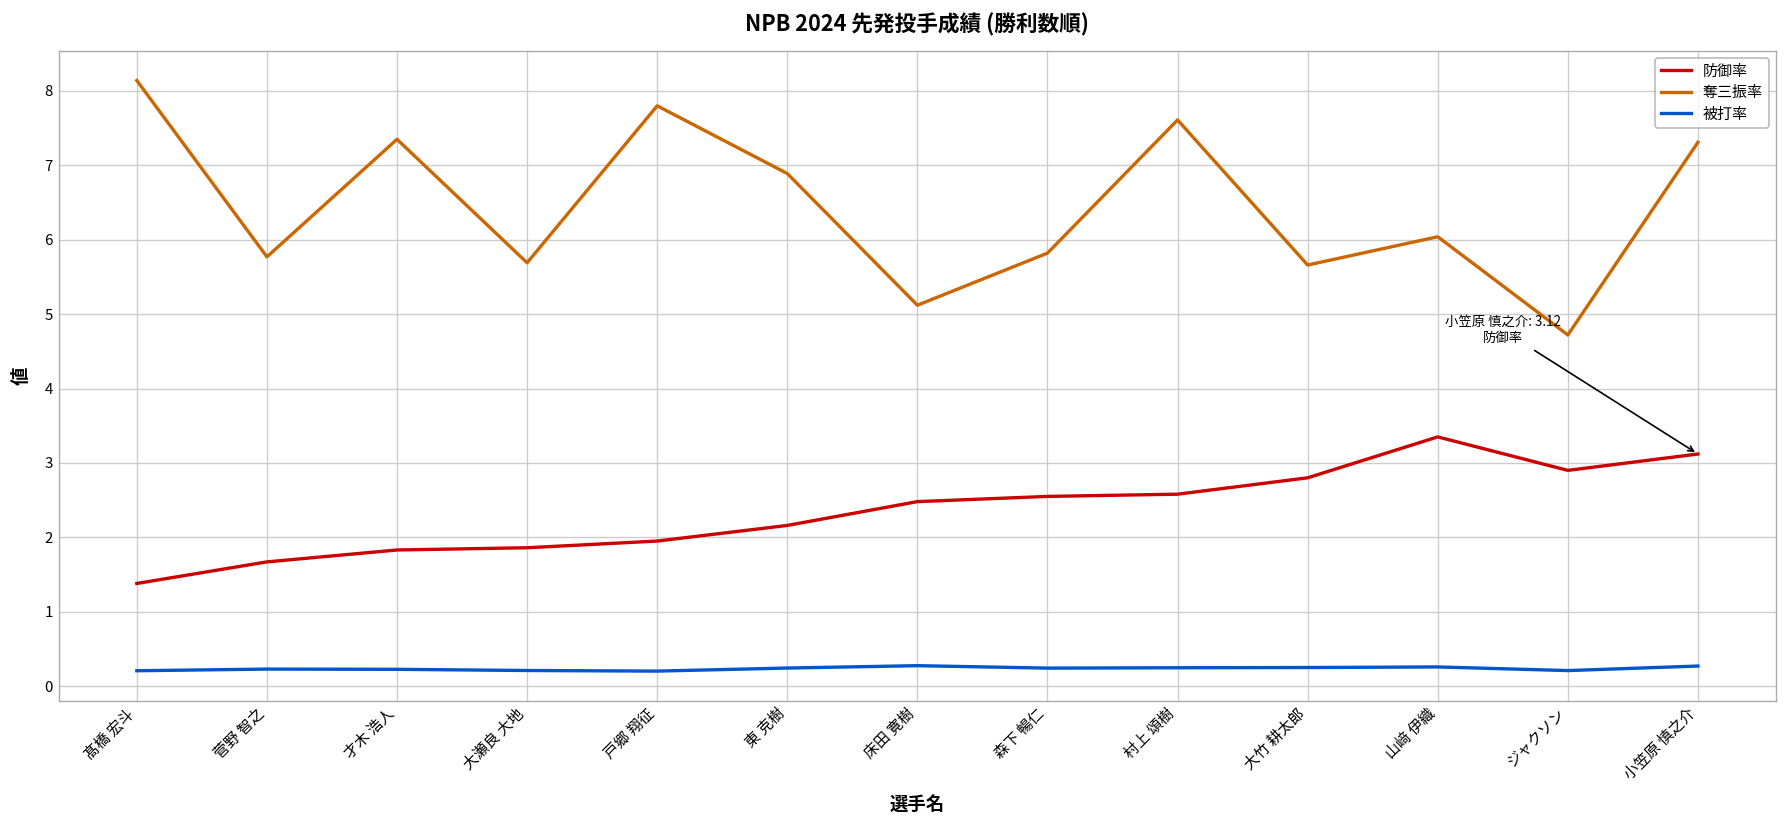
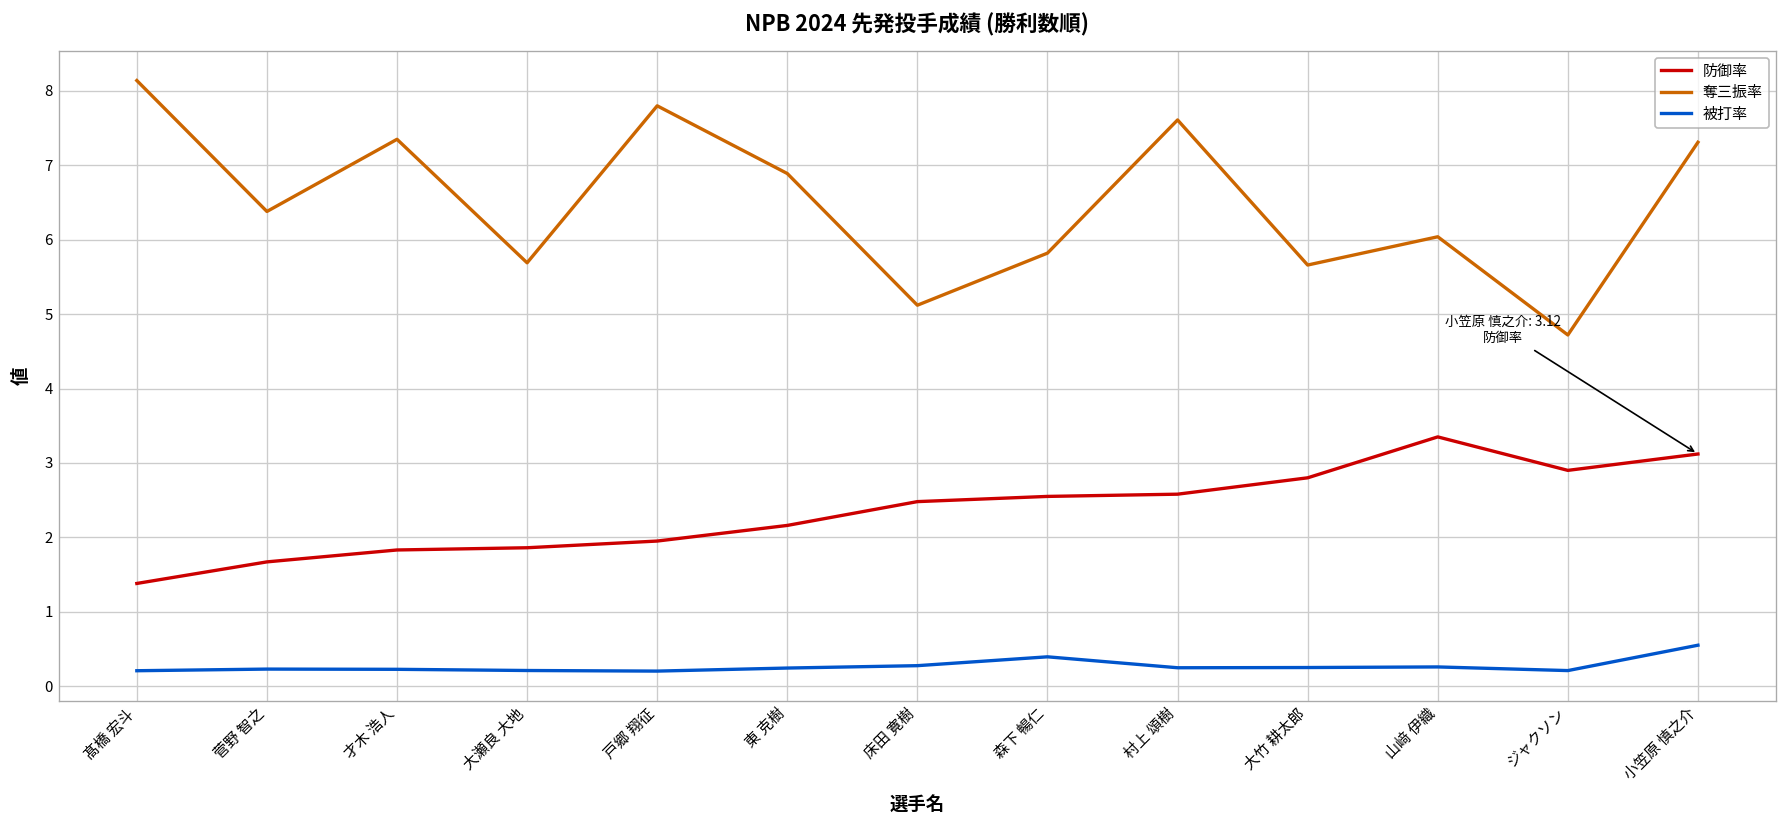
  {
    "防御率": {
      "髙橋 宏斗": 1.4,
      "菅野 智之": 1.7,
      "才木 浩人": 1.8,
      "大瀬良 大地": 1.9,
      "戸郷 翔征": 2.0,
      "東 克樹": 2.2,
      "床田 寛樹": 2.5,
      "森下 暢仁": 2.6,
      "村上 頌樹": 2.6,
      "大竹 耕太郎": 2.8,
      "山﨑 伊織": 3.4,
      "ジャクソン": 2.9,
      "小笠原 慎之介": 3.1
    },
    "奪三振率": {
      "髙橋 宏斗": 8.1,
-     "菅野 智之": 5.8,
+     "菅野 智之": 6.4,
      "才木 浩人": 7.4,
      "大瀬良 大地": 5.7,
      "戸郷 翔征": 7.8,
      "東 克樹": 6.9,
      "床田 寛樹": 5.1,
      "森下 暢仁": 5.8,
      "村上 頌樹": 7.6,
      "大竹 耕太郎": 5.7,
      "山﨑 伊織": 6.0,
      "小笠原 慎之介": 7.3
    },
    "被打率": {
      "髙橋 宏斗": 0.2,
      "菅野 智之": 0.2,
      "才木 浩人": 0.2,
      "大瀬良 大地": 0.2,
      "戸郷 翔征": 0.2,
      "東 克樹": 0.2,
      "床田 寛樹": 0.3,
-     "森下 暢仁": 0.2,
+     "森下 暢仁": 0.4,
      "村上 頌樹": 0.2,
      "大竹 耕太郎": 0.3,
      "山﨑 伊織": 0.3,
      "ジャクソン": 0.2,
-     "小笠原 慎之介": 0.3
+     "小笠原 慎之介": 0.6
    }
  }
